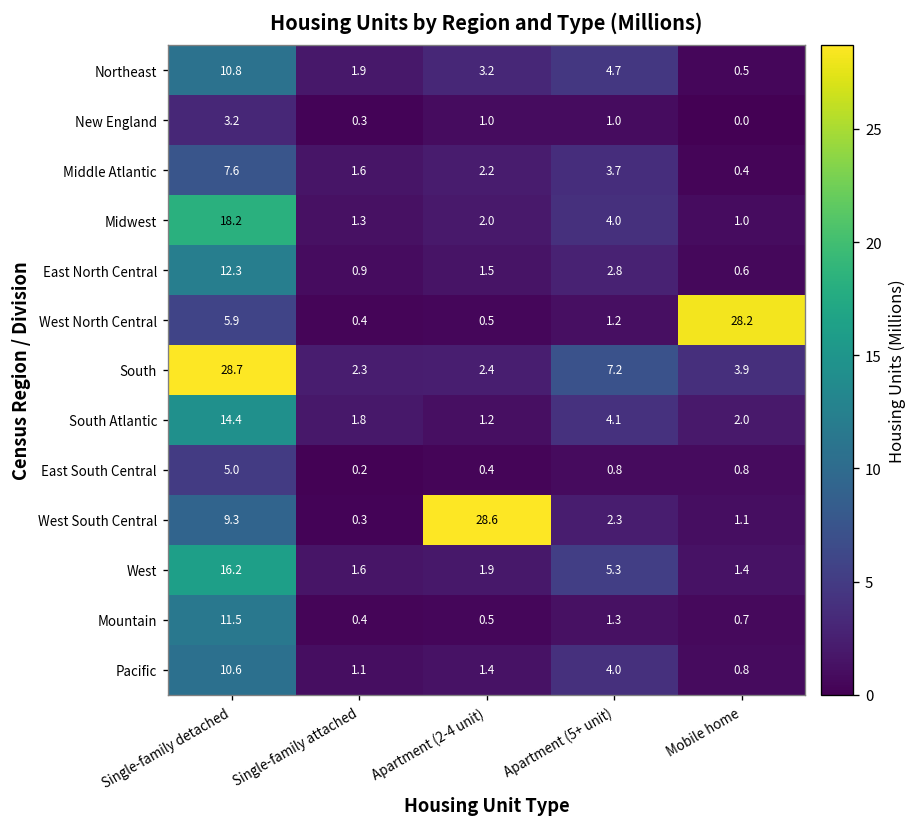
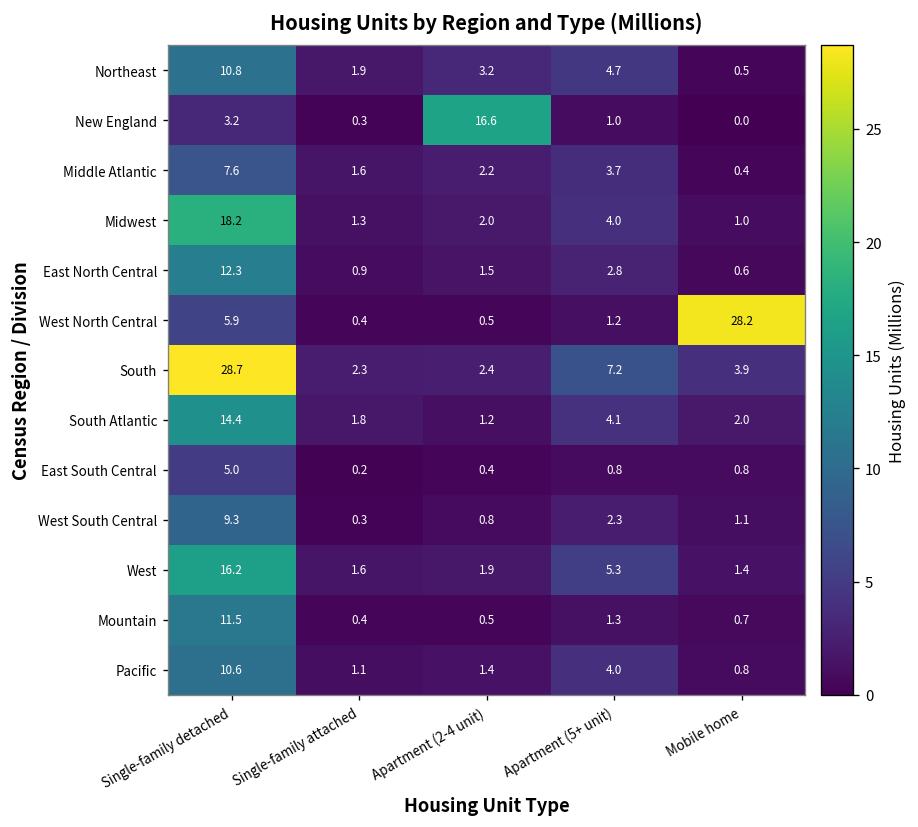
  {
    "Northeast": {
      "Single-family detached": 10.8,
      "Single-family attached": 1.9,
      "Apartment (2-4 unit)": 3.2,
      "Apartment (5+ unit)": 4.7,
      "Mobile home": 0.5
    },
    "New England": {
      "Single-family detached": 3.2,
      "Single-family attached": 0.3,
-     "Apartment (2-4 unit)": 1.0,
+     "Apartment (2-4 unit)": 16.6,
      "Apartment (5+ unit)": 1.0,
      "Mobile home": 0.0
    },
    "Middle Atlantic": {
      "Single-family detached": 7.6,
      "Single-family attached": 1.6,
      "Apartment (2-4 unit)": 2.2,
      "Apartment (5+ unit)": 3.7,
      "Mobile home": 0.4
    },
    "Midwest": {
      "Single-family detached": 18.2,
      "Single-family attached": 1.3,
      "Apartment (2-4 unit)": 2.0,
      "Apartment (5+ unit)": 4.0,
      "Mobile home": 1.0
    },
    "East North Central": {
      "Single-family detached": 12.3,
      "Single-family attached": 0.9,
      "Apartment (2-4 unit)": 1.5,
      "Apartment (5+ unit)": 2.8,
      "Mobile home": 0.6
    },
    "West North Central": {
      "Single-family detached": 5.9,
      "Single-family attached": 0.4,
      "Apartment (2-4 unit)": 0.5,
      "Apartment (5+ unit)": 1.2,
      "Mobile home": 28.2
    },
    "South": {
      "Single-family detached": 28.7,
      "Single-family attached": 2.3,
      "Apartment (2-4 unit)": 2.4,
      "Apartment (5+ unit)": 7.2,
      "Mobile home": 3.9
    },
    "South Atlantic": {
      "Single-family detached": 14.4,
      "Single-family attached": 1.8,
      "Apartment (2-4 unit)": 1.2,
      "Apartment (5+ unit)": 4.1,
      "Mobile home": 2.0
    },
    "East South Central": {
      "Single-family detached": 5.0,
      "Single-family attached": 0.2,
      "Apartment (2-4 unit)": 0.4,
      "Apartment (5+ unit)": 0.8,
      "Mobile home": 0.8
    },
    "West South Central": {
      "Single-family detached": 9.3,
      "Single-family attached": 0.3,
-     "Apartment (2-4 unit)": 28.6,
+     "Apartment (2-4 unit)": 0.8,
      "Apartment (5+ unit)": 2.3,
      "Mobile home": 1.1
    },
    "West": {
      "Single-family detached": 16.2,
      "Single-family attached": 1.6,
      "Apartment (2-4 unit)": 1.9,
      "Apartment (5+ unit)": 5.3,
      "Mobile home": 1.4
    },
    "Mountain": {
      "Single-family detached": 11.5,
      "Single-family attached": 0.4,
      "Apartment (2-4 unit)": 0.5,
      "Apartment (5+ unit)": 1.3,
      "Mobile home": 0.7
    },
    "Pacific": {
      "Single-family detached": 10.6,
      "Single-family attached": 1.1,
      "Apartment (2-4 unit)": 1.4,
      "Apartment (5+ unit)": 4.0,
      "Mobile home": 0.8
    }
  }
